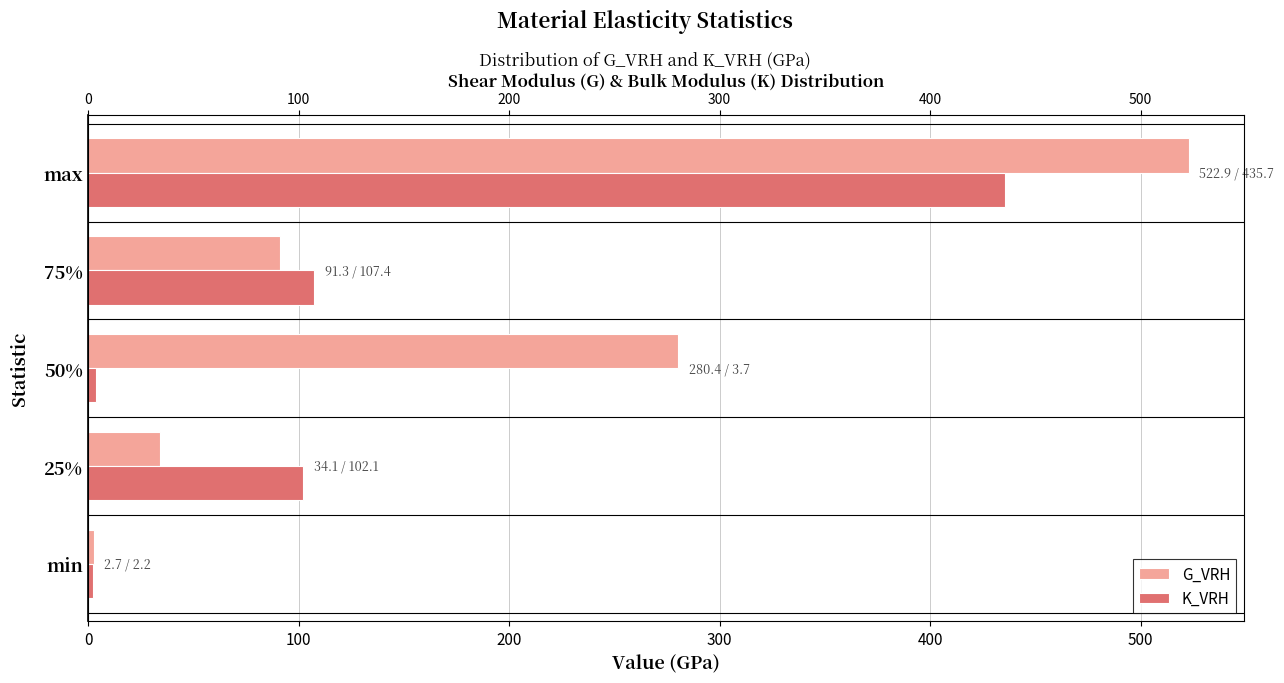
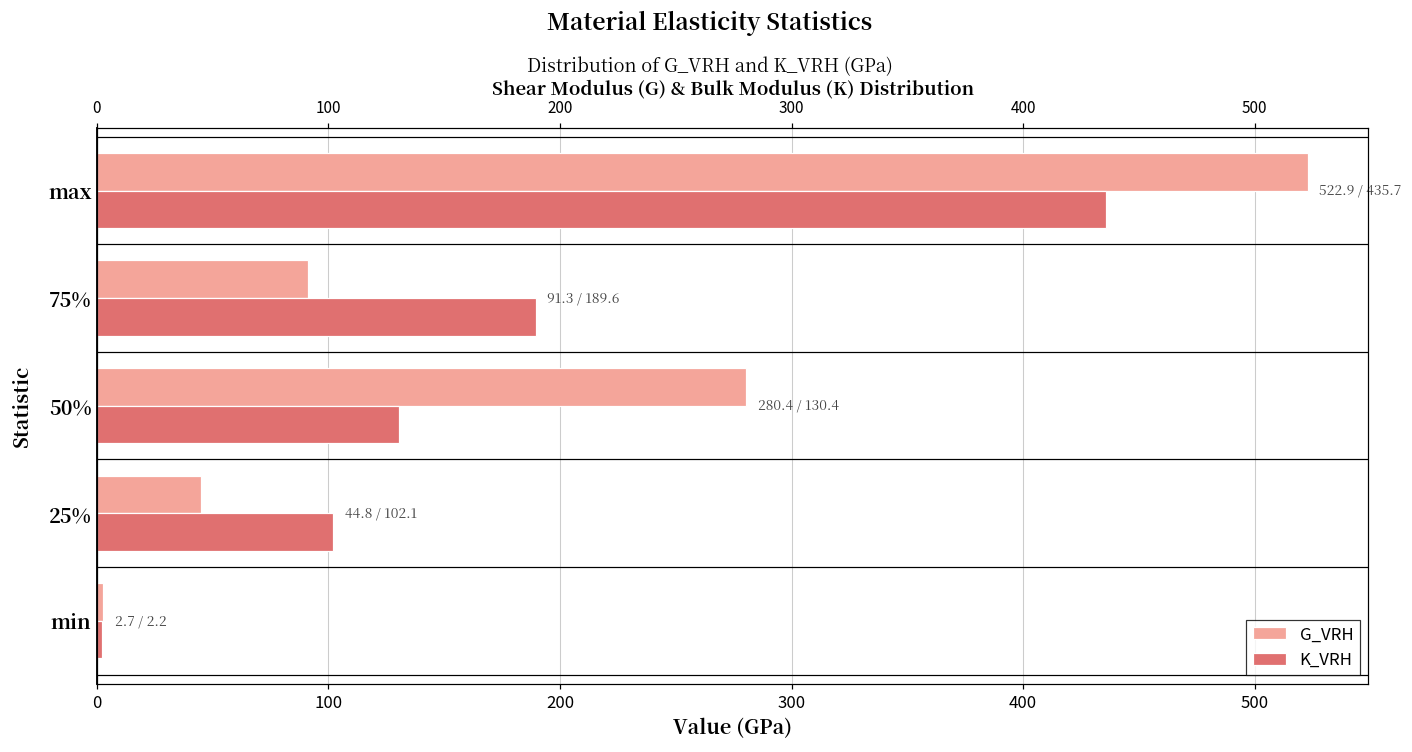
  {
    "G_VRH": {
      "max": 522.9,
      "50%": 280.4,
-     "25%": 34.1,
+     "25%": 44.8,
      "min": 2.7
    },
    "K_VRH": {
-     "75%": 107.4,
-     "50%": 3.7,
+     "75%": 189.6,
+     "50%": 130.4,
      "25%": 102.1,
      "min": 2.2
    }
  }
